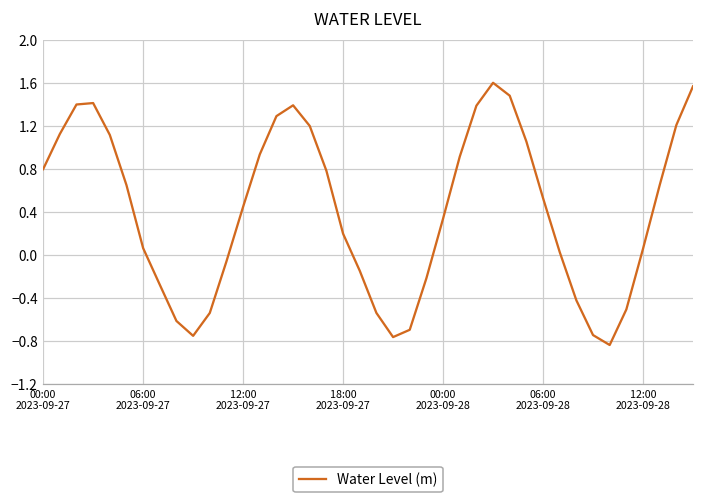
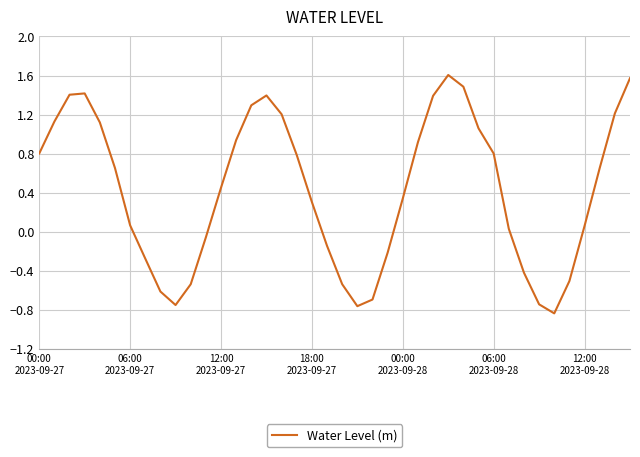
  {
    "00:00 2023-09-27": 0.8,
    "06:00 2023-09-27": 0.1,
    "12:00 2023-09-27": 0.5,
-   "18:00 2023-09-27": 0.2,
+   "18:00 2023-09-27": 0.3,
    "00:00 2023-09-28": 0.3,
-   "06:00 2023-09-28": 0.5,
+   "06:00 2023-09-28": 0.8,
    "12:00 2023-09-28": 0.1
  }
